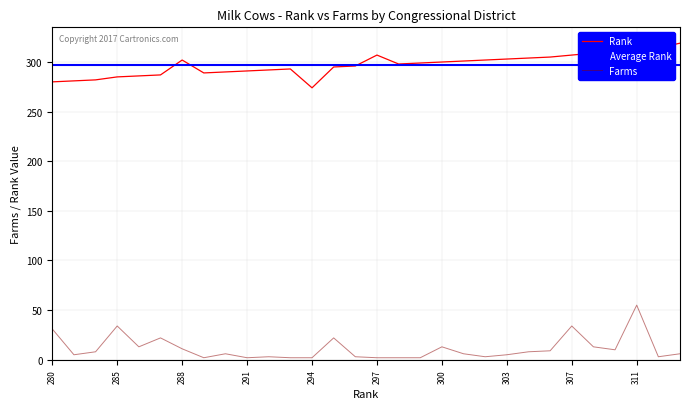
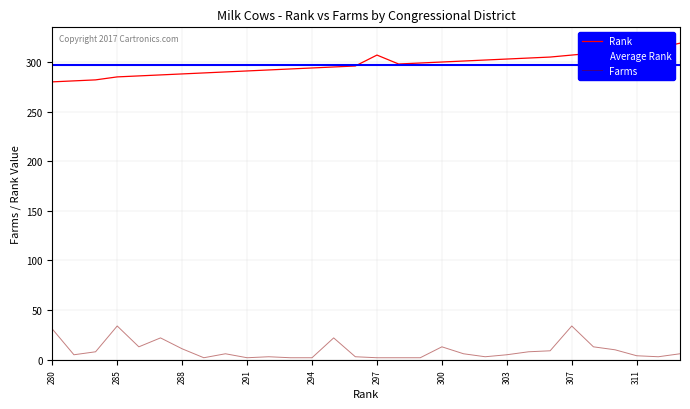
  {
    "Rank": {
      "280": 280,
      "285": 290,
-     "288": 300,
+     "288": 290,
      "291": 290,
-     "294": 270,
+     "294": 290,
      "297": 310,
      "300": 300,
      "303": 300,
      "307": 310
    },
    "Farms": {
      "280": 30,
      "285": 30,
      "288": 10,
      "291": 0,
      "294": 0,
      "297": 0,
      "300": 10,
      "303": 10,
      "307": 30,
-     "311": 60
+     "311": 0
    }
  }
